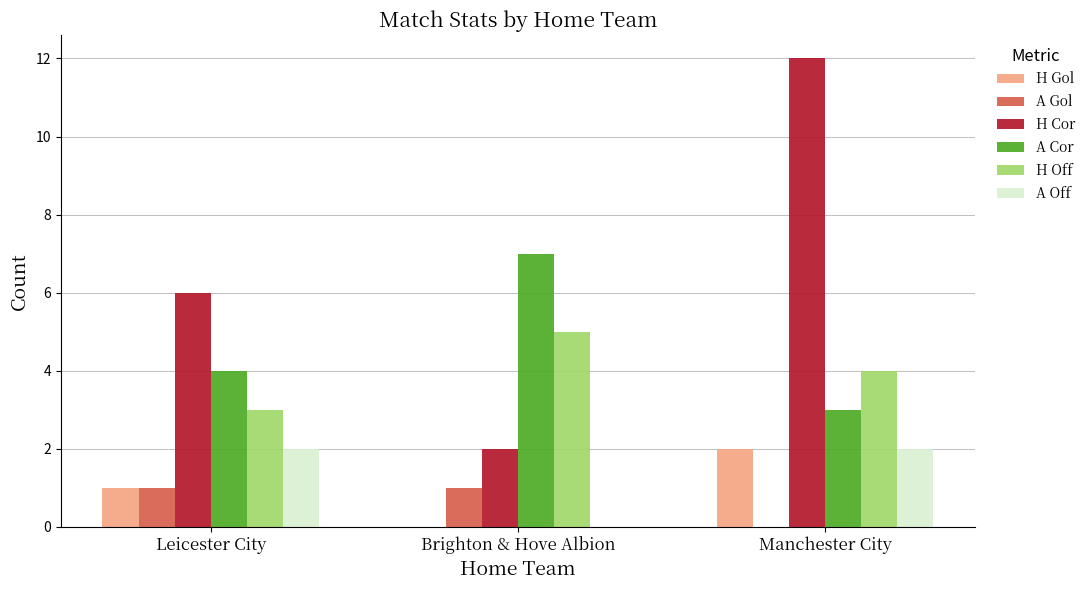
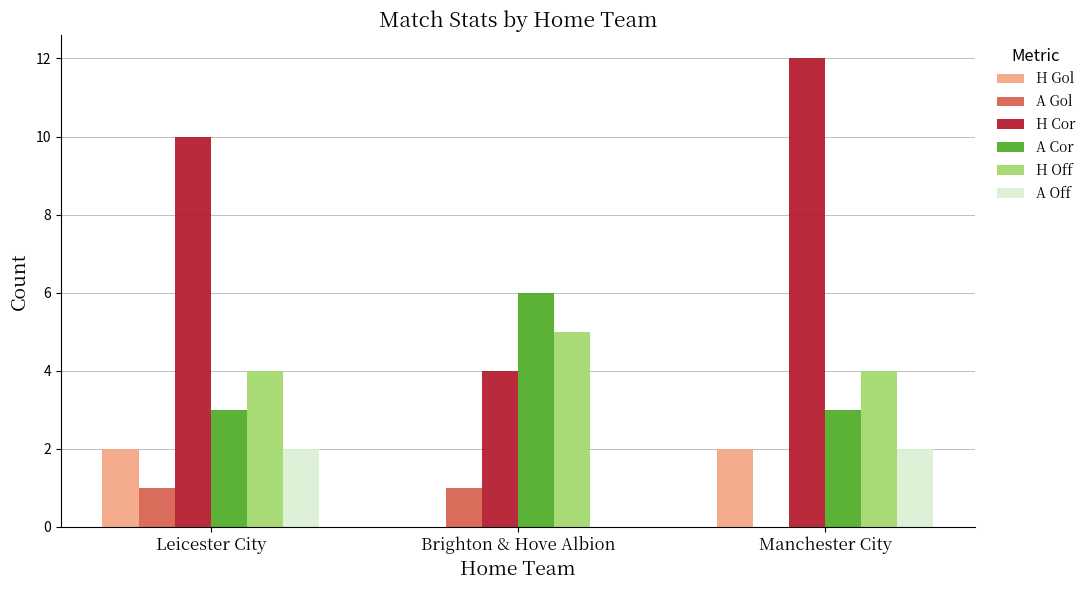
  {
    "H Gol": {
-     "Leicester City": 1,
+     "Leicester City": 2,
      "Brighton & Hove Albion": 0,
      "Manchester City": 2
    },
    "A Gol": {
      "Leicester City": 1,
      "Brighton & Hove Albion": 1,
      "Manchester City": 0
    },
    "H Cor": {
-     "Leicester City": 6,
-     "Brighton & Hove Albion": 2,
+     "Leicester City": 10,
+     "Brighton & Hove Albion": 4,
      "Manchester City": 12
    },
    "A Cor": {
-     "Leicester City": 4,
-     "Brighton & Hove Albion": 7,
+     "Leicester City": 3,
+     "Brighton & Hove Albion": 6,
      "Manchester City": 3
    },
    "H Off": {
-     "Leicester City": 3,
+     "Leicester City": 4,
      "Brighton & Hove Albion": 5,
      "Manchester City": 4
    },
    "A Off": {
      "Leicester City": 2,
      "Brighton & Hove Albion": 0,
      "Manchester City": 2
    }
  }
